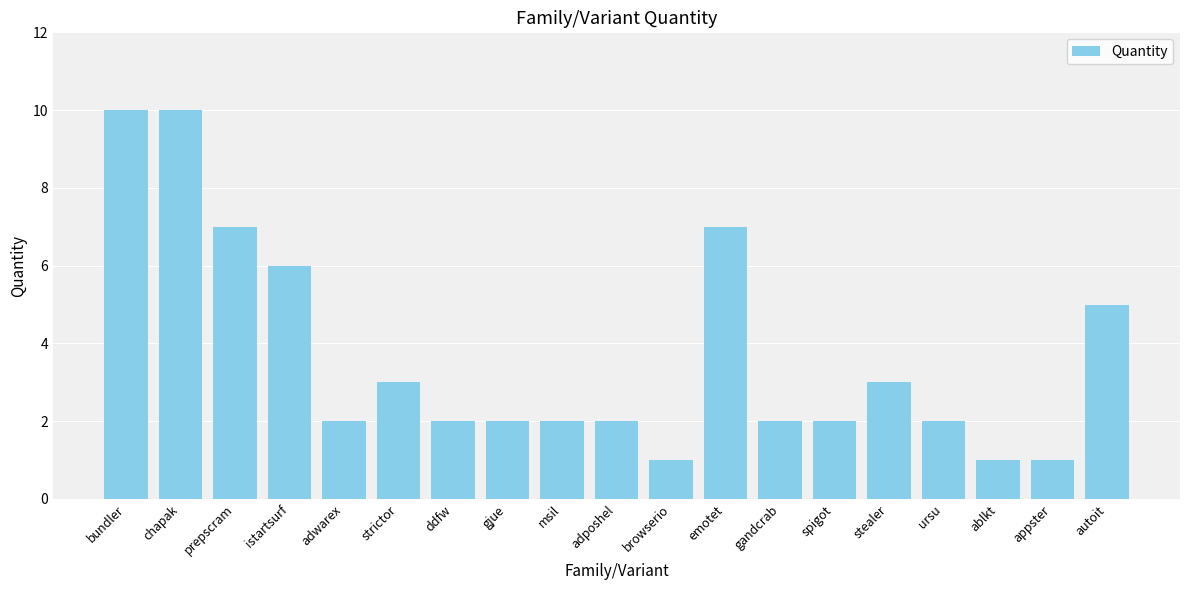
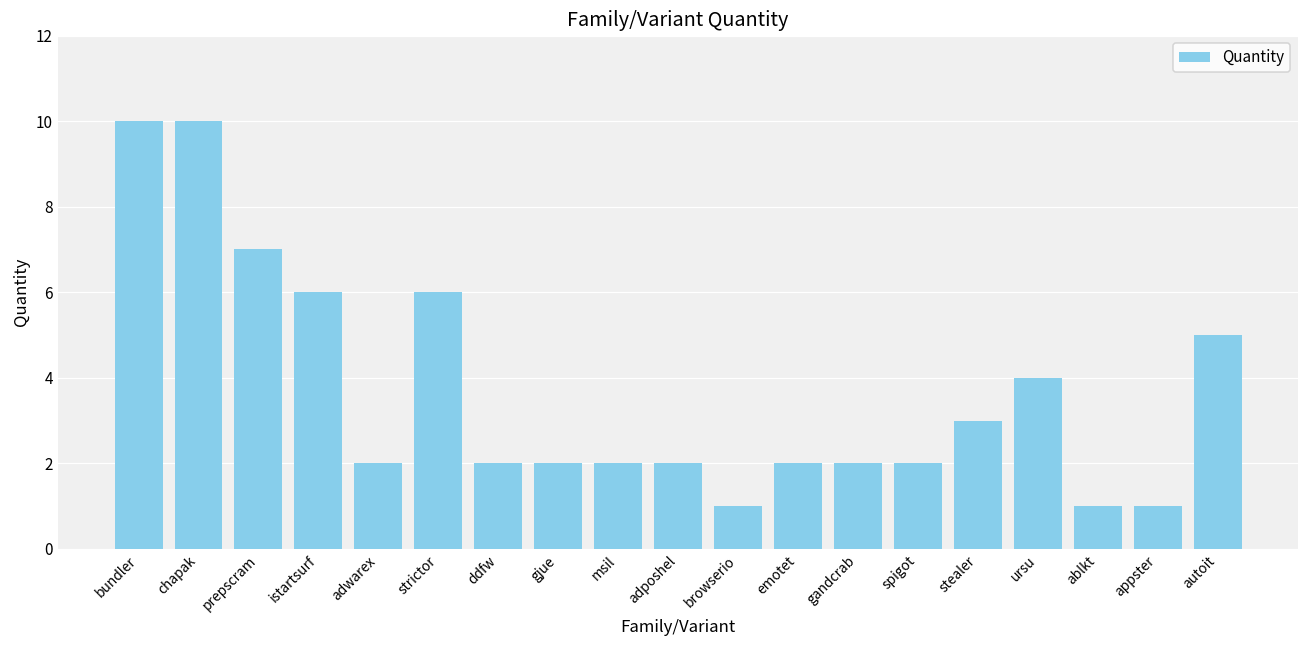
  {
    "bundler": 10,
    "chapak": 10,
    "prepscram": 7,
    "istartsurf": 6,
    "adwarex": 2,
-   "strictor": 3,
+   "strictor": 6,
    "ddfw": 2,
    "gjue": 2,
    "msil": 2,
    "adposhel": 2,
    "browserio": 1,
-   "emotet": 7,
+   "emotet": 2,
    "gandcrab": 2,
    "spigot": 2,
    "stealer": 3,
-   "ursu": 2,
+   "ursu": 4,
    "ablkt": 1,
    "appster": 1,
    "autoit": 5
  }
